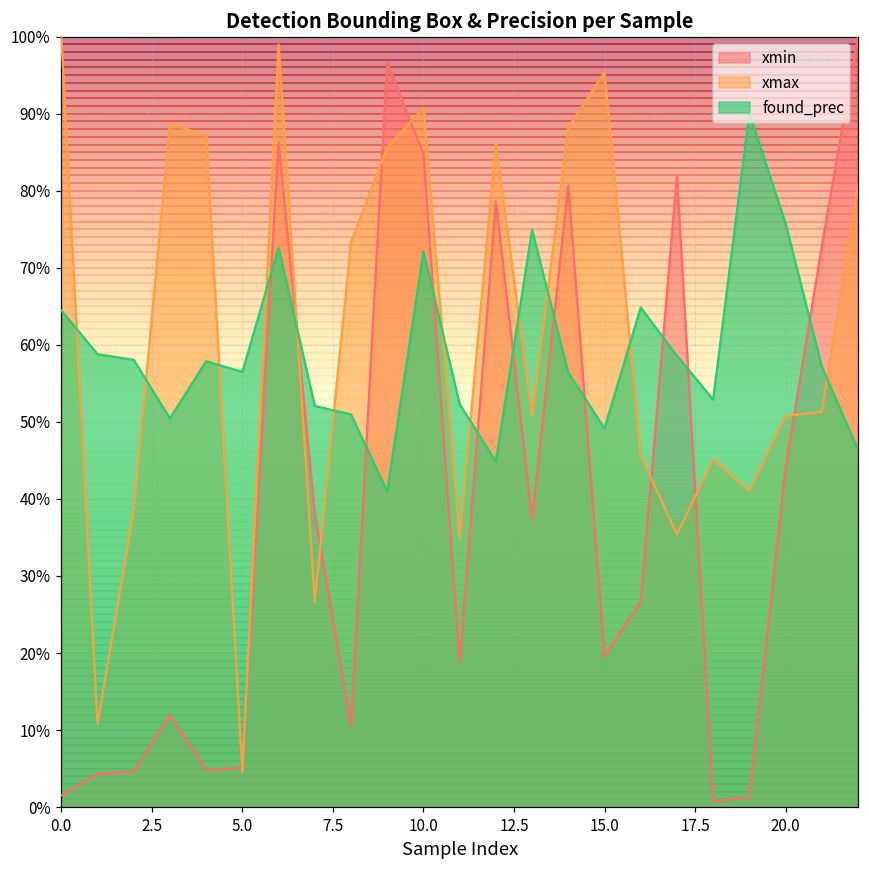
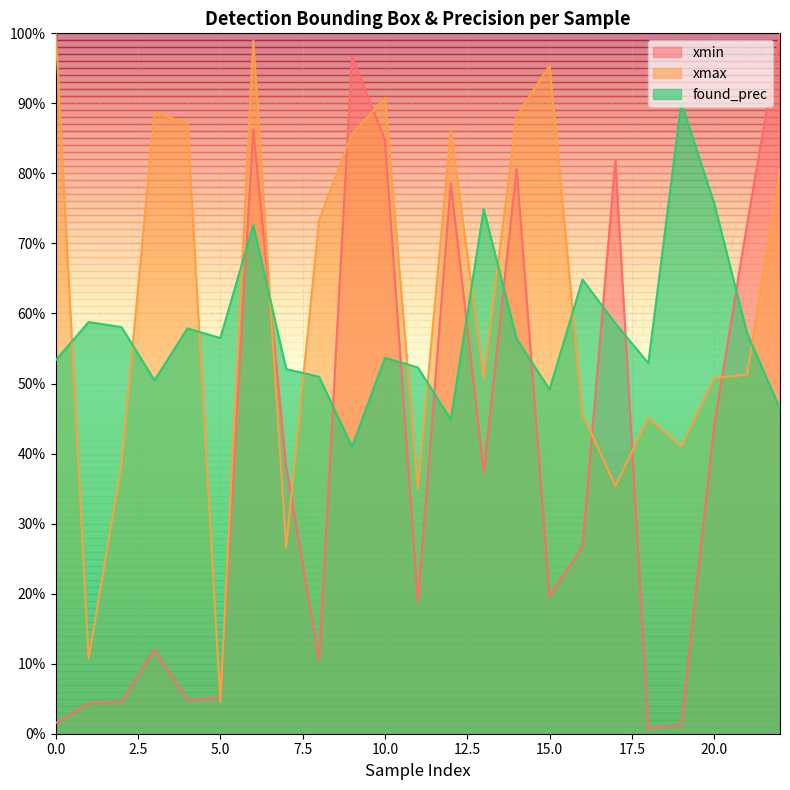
  {
    "found_prec": {
-     "0.0": "64%",
+     "0.0": "53%",
      "5.0": "56%",
-     "10.0": "72%",
+     "10.0": "54%",
      "15.0": "49%",
      "20.0": "76%"
    }
  }
